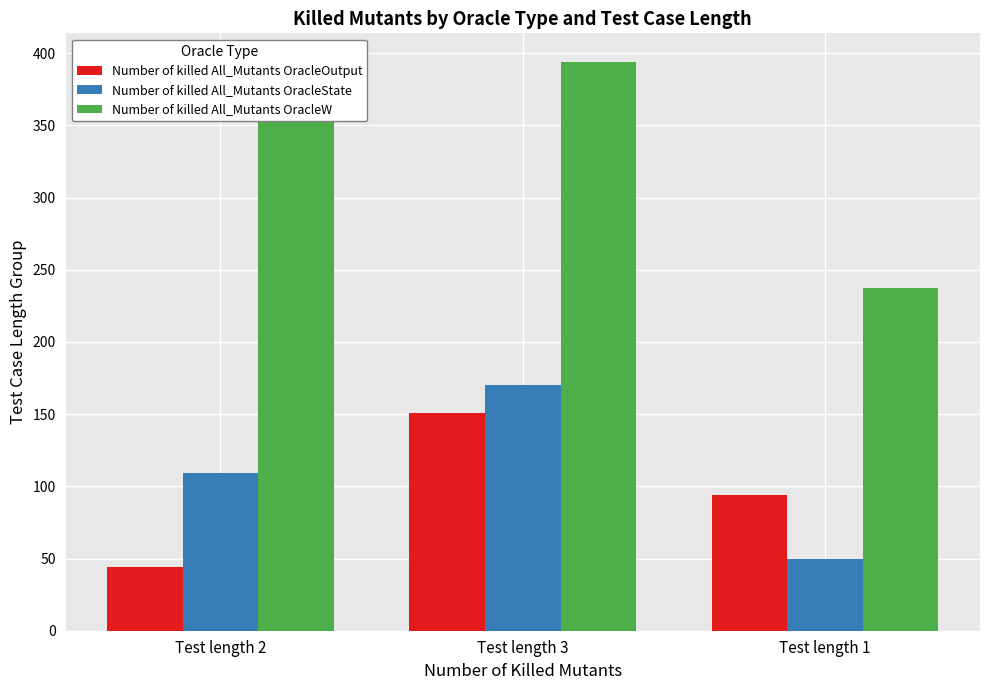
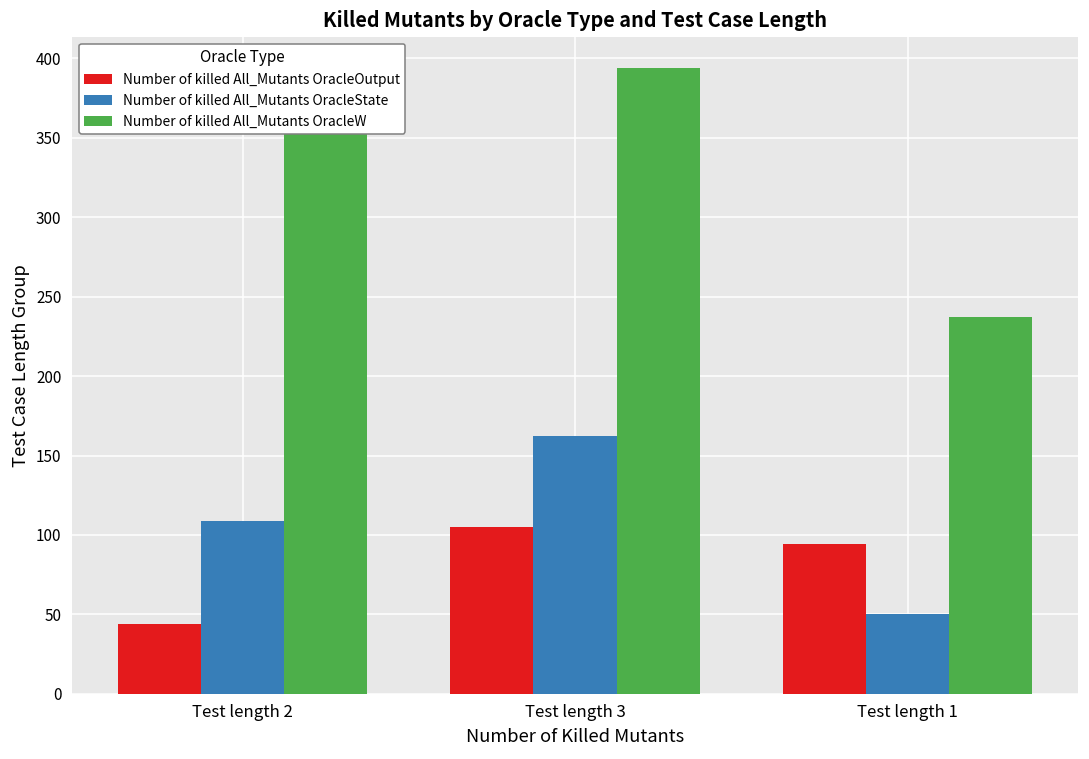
  {
    "Number of killed All_Mutants OracleOutput": {
      "Test length 2": 44,
-     "Test length 3": 151,
+     "Test length 3": 105,
      "Test length 1": 94
    },
    "Number of killed All_Mutants OracleState": {
      "Test length 2": 109,
-     "Test length 3": 170,
+     "Test length 3": 162,
      "Test length 1": 50
    },
    "Number of killed All_Mutants OracleW": {
      "Test length 3": 394,
      "Test length 1": 237
    }
  }
